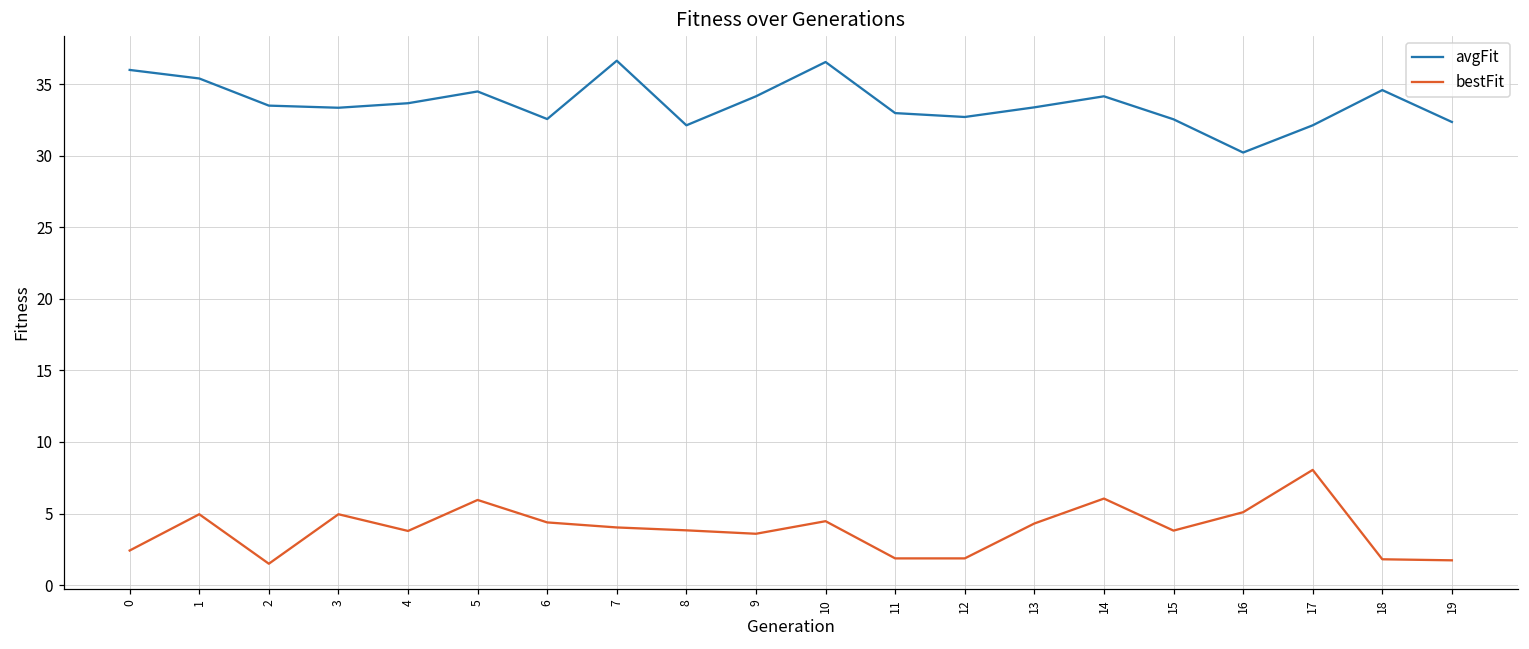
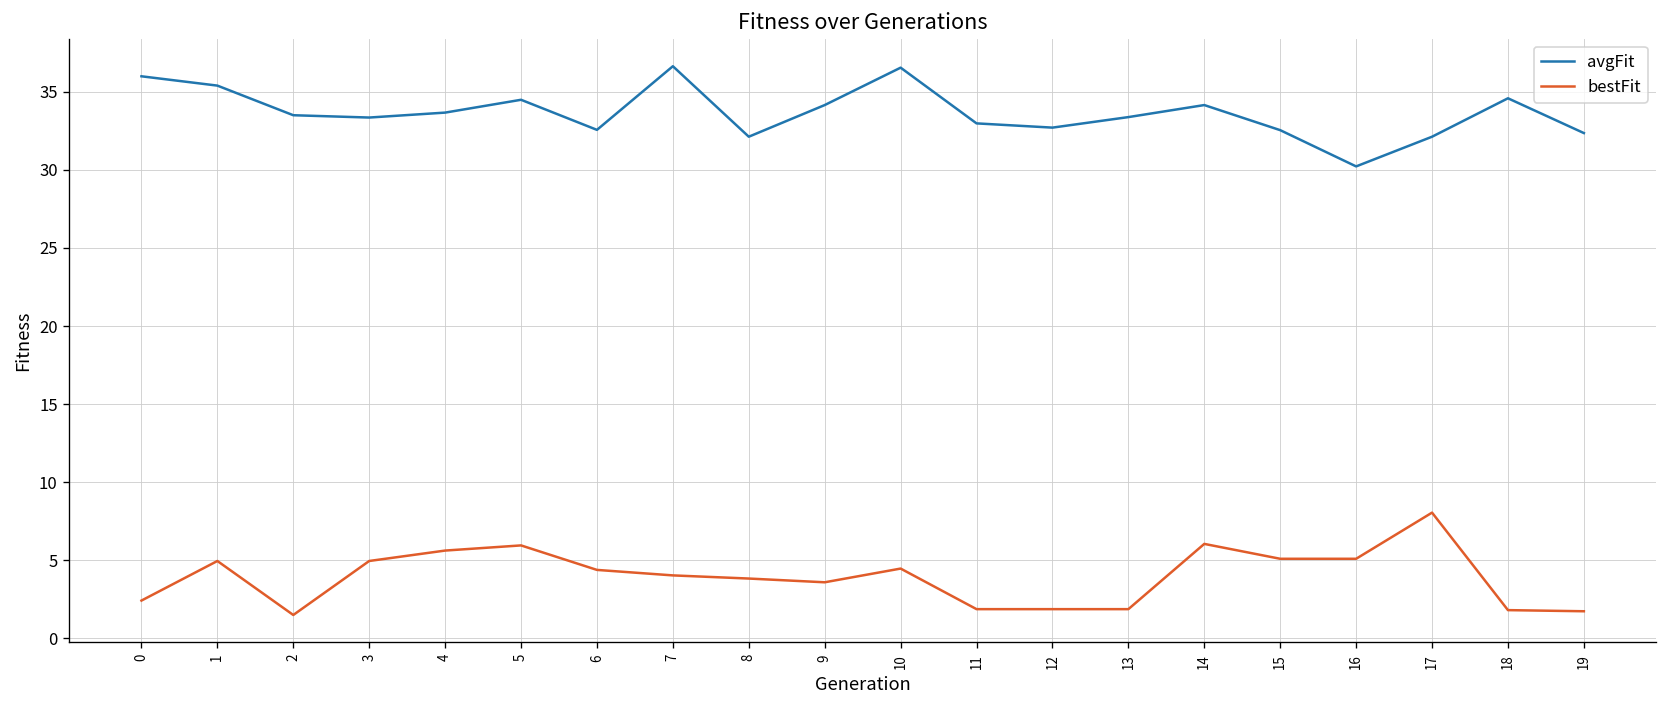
  {
    "avgFit": {
      "0": 36.0,
      "1": 35.4,
      "2": 33.5,
      "3": 33.4,
      "4": 33.7,
      "5": 34.5,
      "6": 32.6,
      "7": 36.6,
      "8": 32.1,
      "9": 34.2,
      "10": 36.6,
      "11": 33.0,
      "12": 32.7,
      "13": 33.4,
      "14": 34.2,
      "15": 32.5,
      "16": 30.2,
      "17": 32.1,
      "18": 34.6,
      "19": 32.4
    },
    "bestFit": {
      "0": 2.4,
      "1": 5.0,
      "2": 1.5,
      "3": 5.0,
-     "4": 3.8,
+     "4": 5.6,
      "5": 5.9,
      "6": 4.4,
      "7": 4.0,
      "8": 3.8,
      "9": 3.6,
      "10": 4.5,
      "11": 1.9,
      "12": 1.9,
-     "13": 4.3,
+     "13": 1.9,
      "14": 6.0,
-     "15": 3.8,
+     "15": 5.1,
      "16": 5.1,
      "17": 8.0,
      "18": 1.8,
      "19": 1.7
    }
  }
